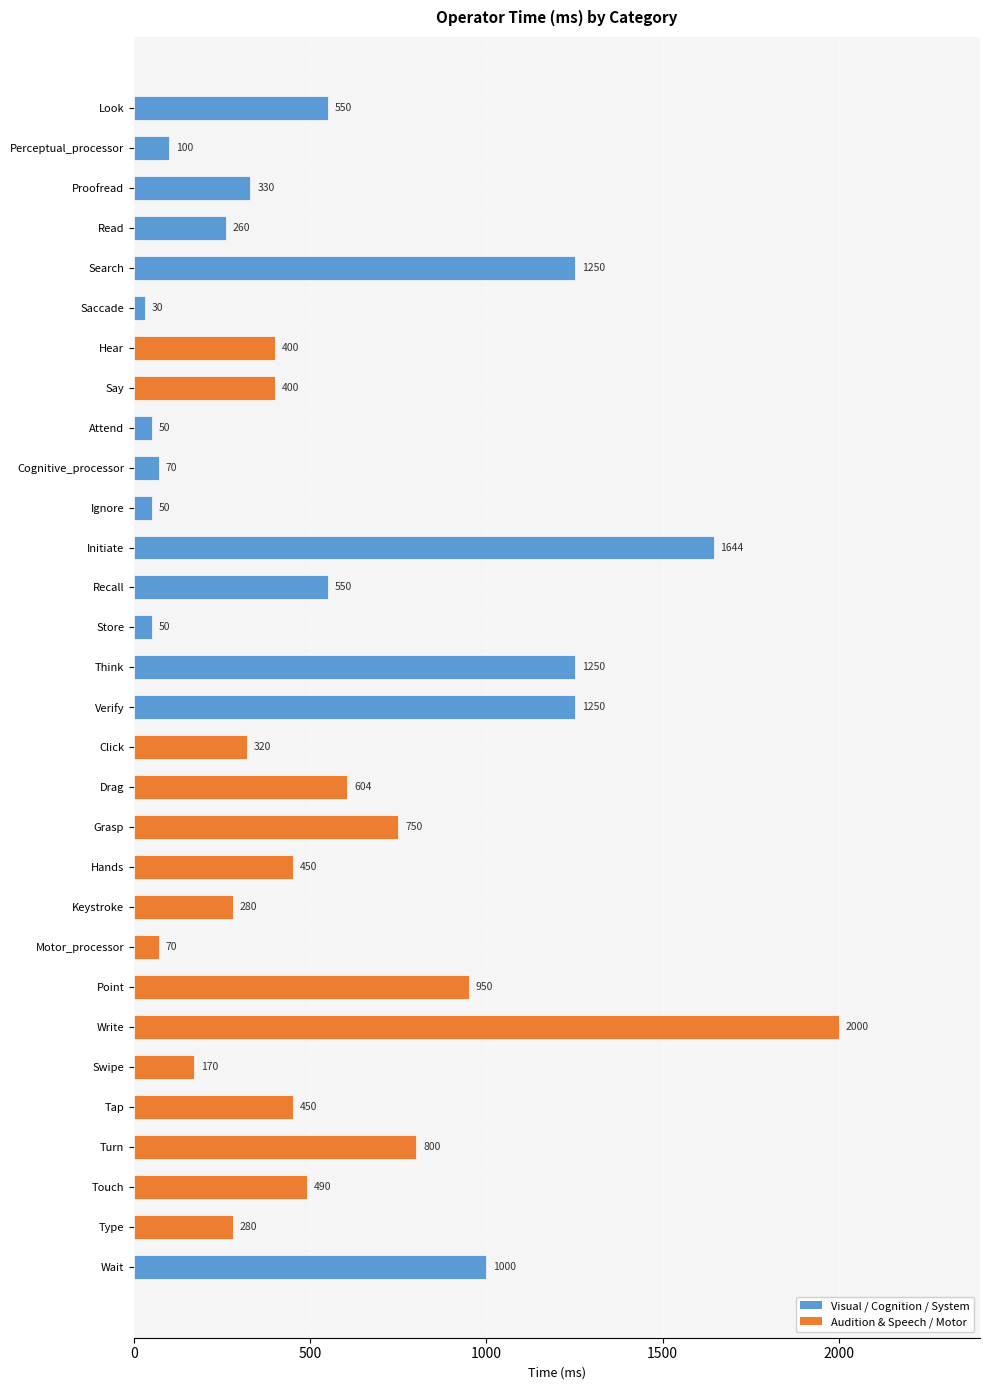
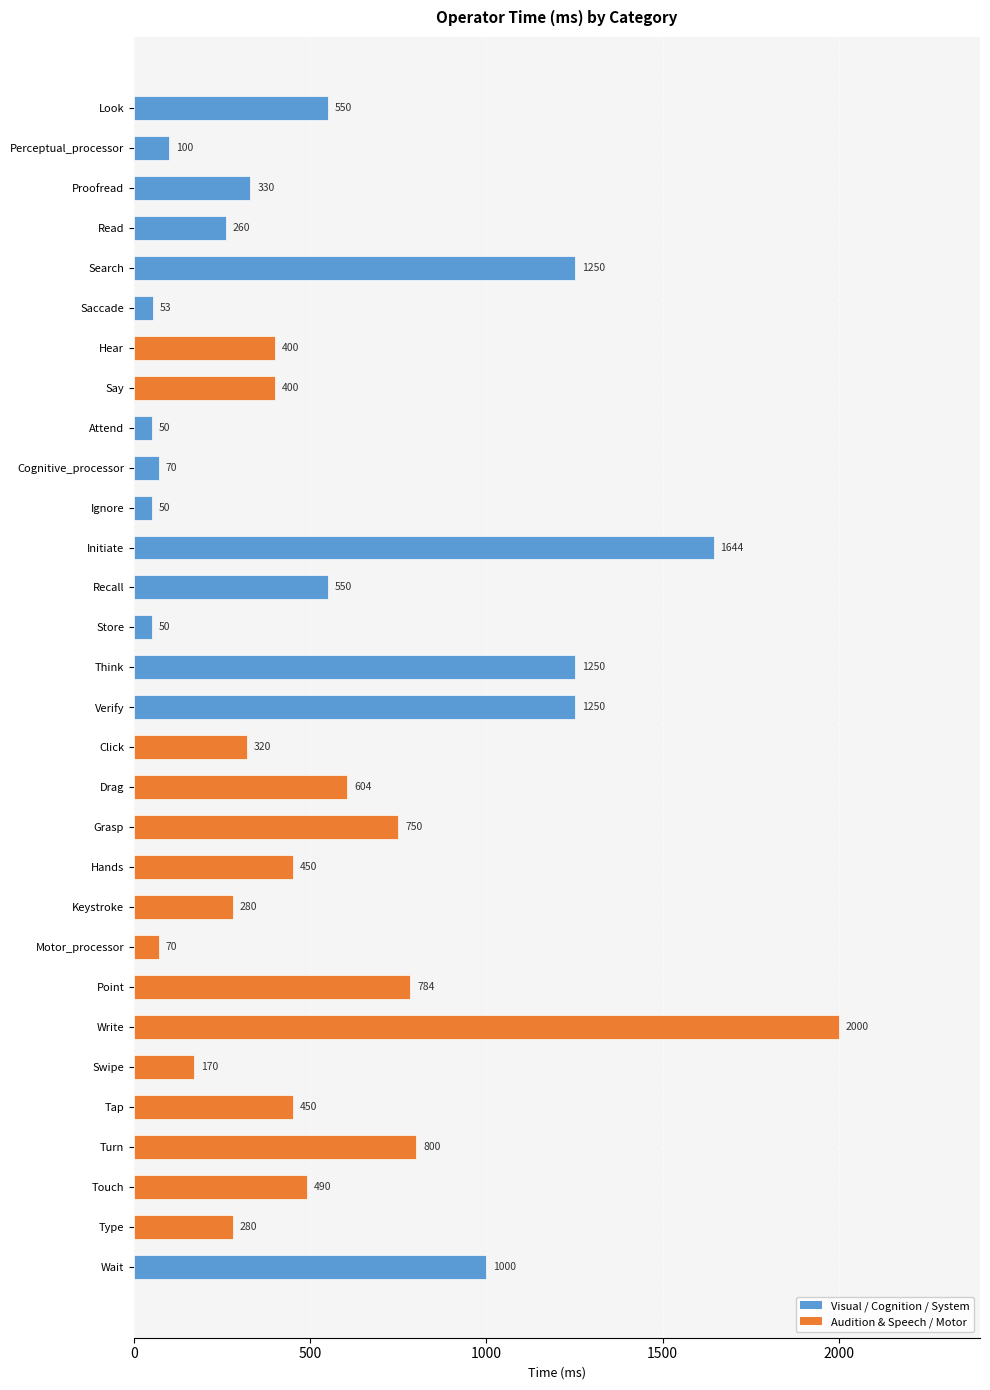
  {
    "Look": 550,
    "Perceptual_processor": 100,
    "Proofread": 330,
    "Read": 260,
    "Search": 1250,
-   "Saccade": 30,
+   "Saccade": 53,
    "Hear": 400,
    "Say": 400,
    "Attend": 50,
    "Cognitive_processor": 70,
    "Ignore": 50,
    "Initiate": 1644,
    "Recall": 550,
    "Store": 50,
    "Think": 1250,
    "Verify": 1250,
    "Click": 320,
    "Drag": 604,
    "Grasp": 750,
    "Hands": 450,
    "Keystroke": 280,
    "Motor_processor": 70,
-   "Point": 950,
+   "Point": 784,
    "Write": 2000,
    "Swipe": 170,
    "Tap": 450,
    "Turn": 800,
    "Touch": 490,
    "Type": 280,
    "Wait": 1000
  }
